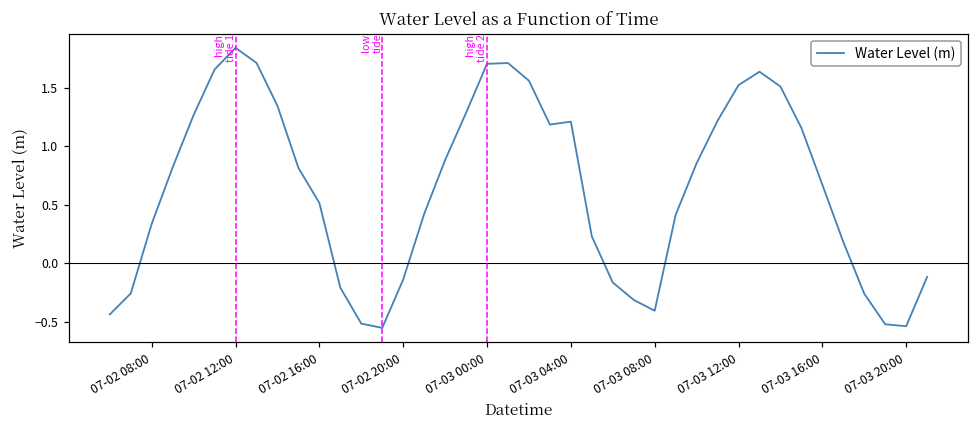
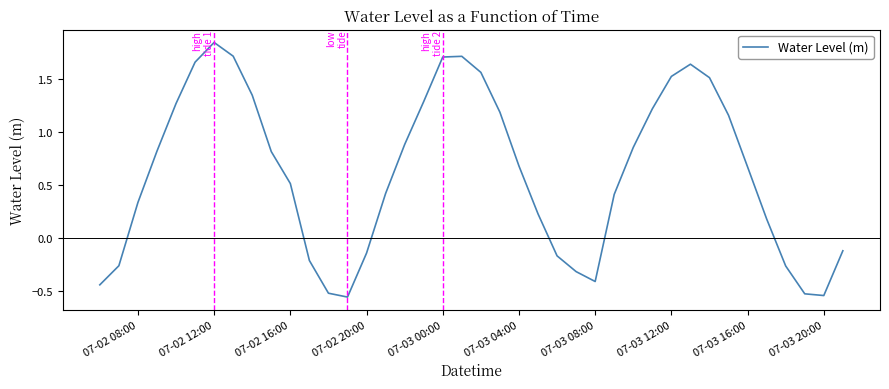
  {
    "07-02 08:00": 0.34,
    "07-02 16:00": 0.51,
    "07-02 20:00": -0.14,
-   "07-03 04:00": 1.21,
+   "07-03 04:00": 0.68,
    "07-03 08:00": -0.41,
    "07-03 12:00": 1.52,
    "07-03 16:00": 0.67,
    "07-03 20:00": -0.54
  }
